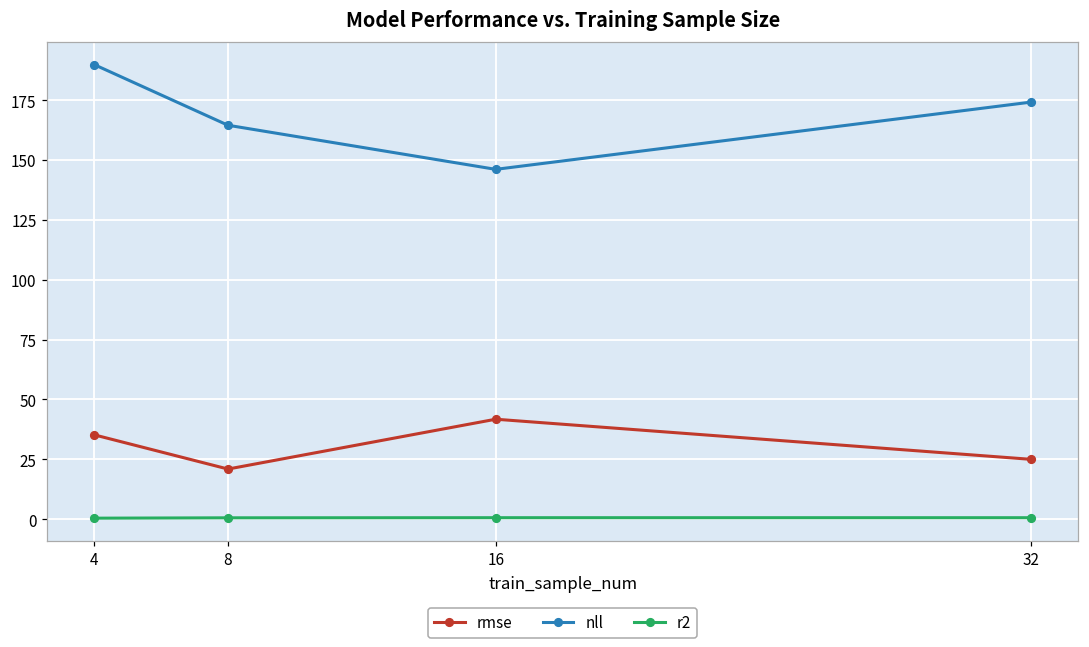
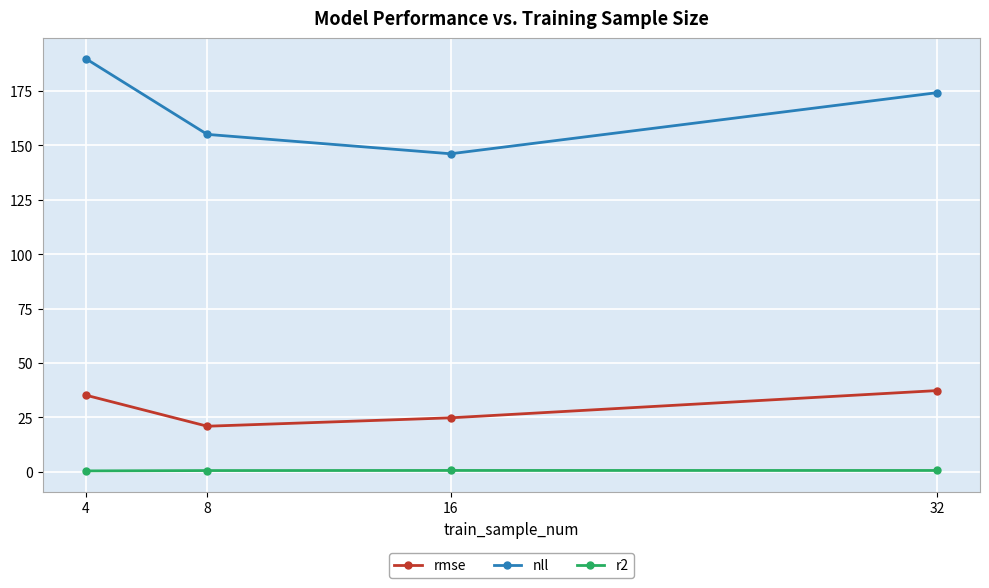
  {
    "rmse": {
      "4": 35,
      "8": 21,
-     "16": 42,
-     "32": 25
+     "16": 25,
+     "32": 37
    },
    "nll": {
      "4": 190,
-     "8": 165,
+     "8": 155,
      "16": 146,
      "32": 174
    },
    "r2": {
      "4": 0,
      "8": 1,
      "16": 1,
      "32": 1
    }
  }
